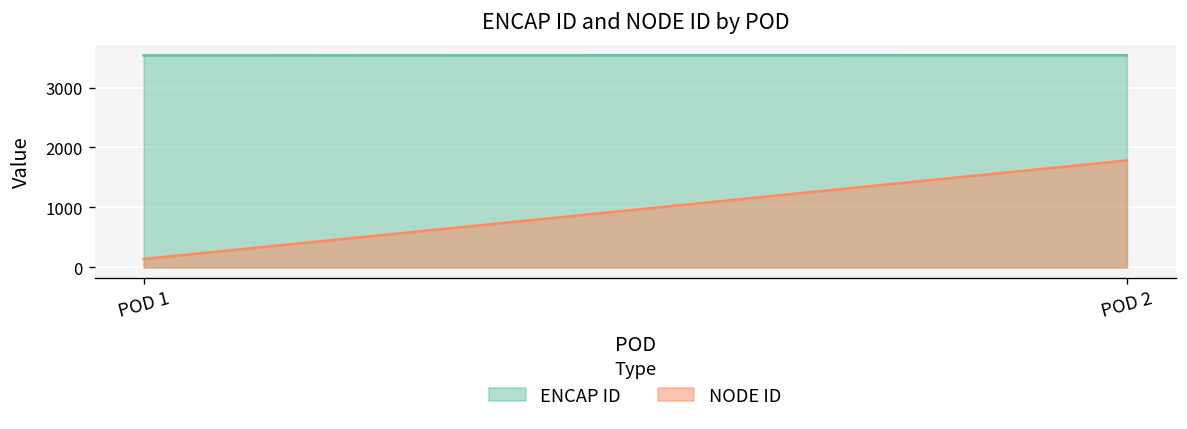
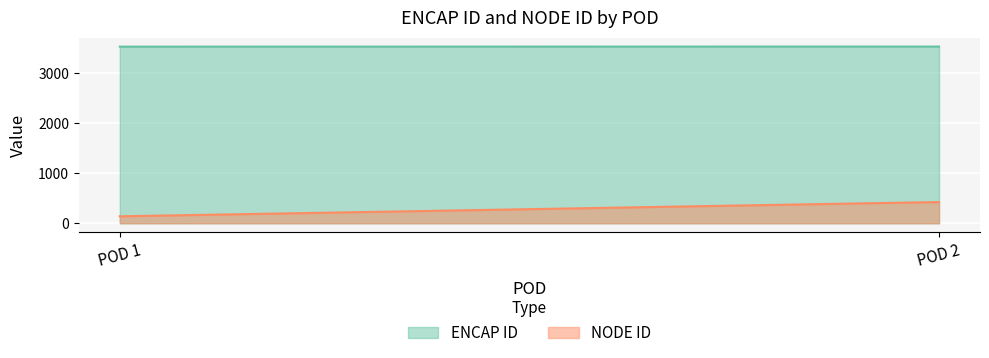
  {
    "ENCAP ID": {
      "POD 1": 3500,
      "POD 2": 3500
    },
    "NODE ID": {
      "POD 1": 100,
-     "POD 2": 1800
+     "POD 2": 400
    }
  }
